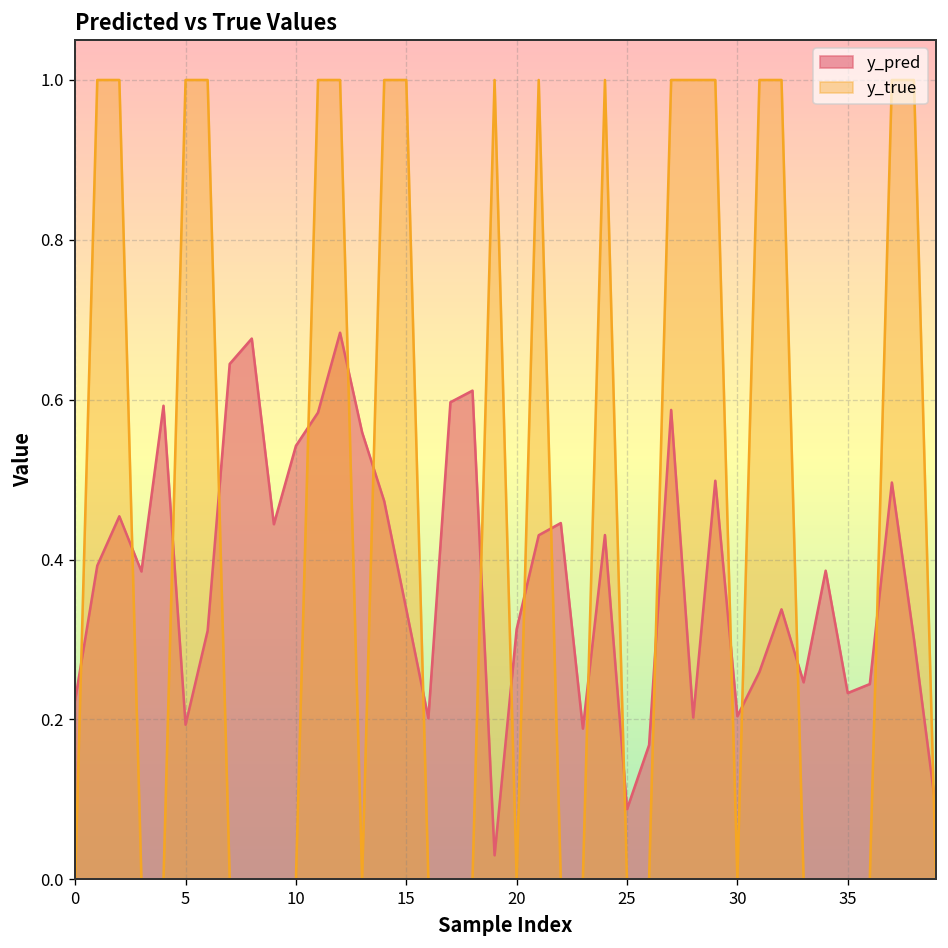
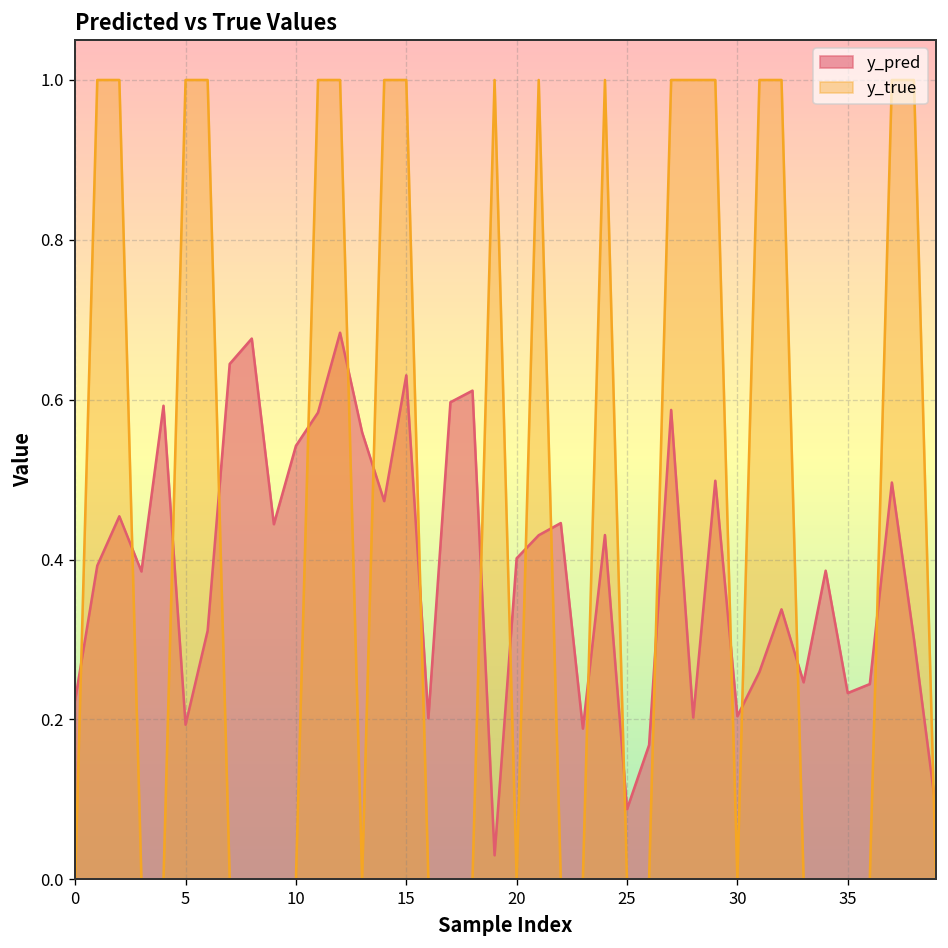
  {
    "y_pred": {
      "0": 0.22,
      "5": 0.19,
      "10": 0.54,
-     "15": 0.34,
-     "20": 0.31,
+     "15": 0.63,
+     "20": 0.40,
      "25": 0.09,
      "30": 0.20,
      "35": 0.23
    },
    "y_true": {
      "0": 0.00,
      "5": 1.00,
      "10": 0.00,
      "15": 1.00,
      "20": 0.00,
      "25": 0.00,
      "30": 0.00,
      "35": 0.00
    }
  }
